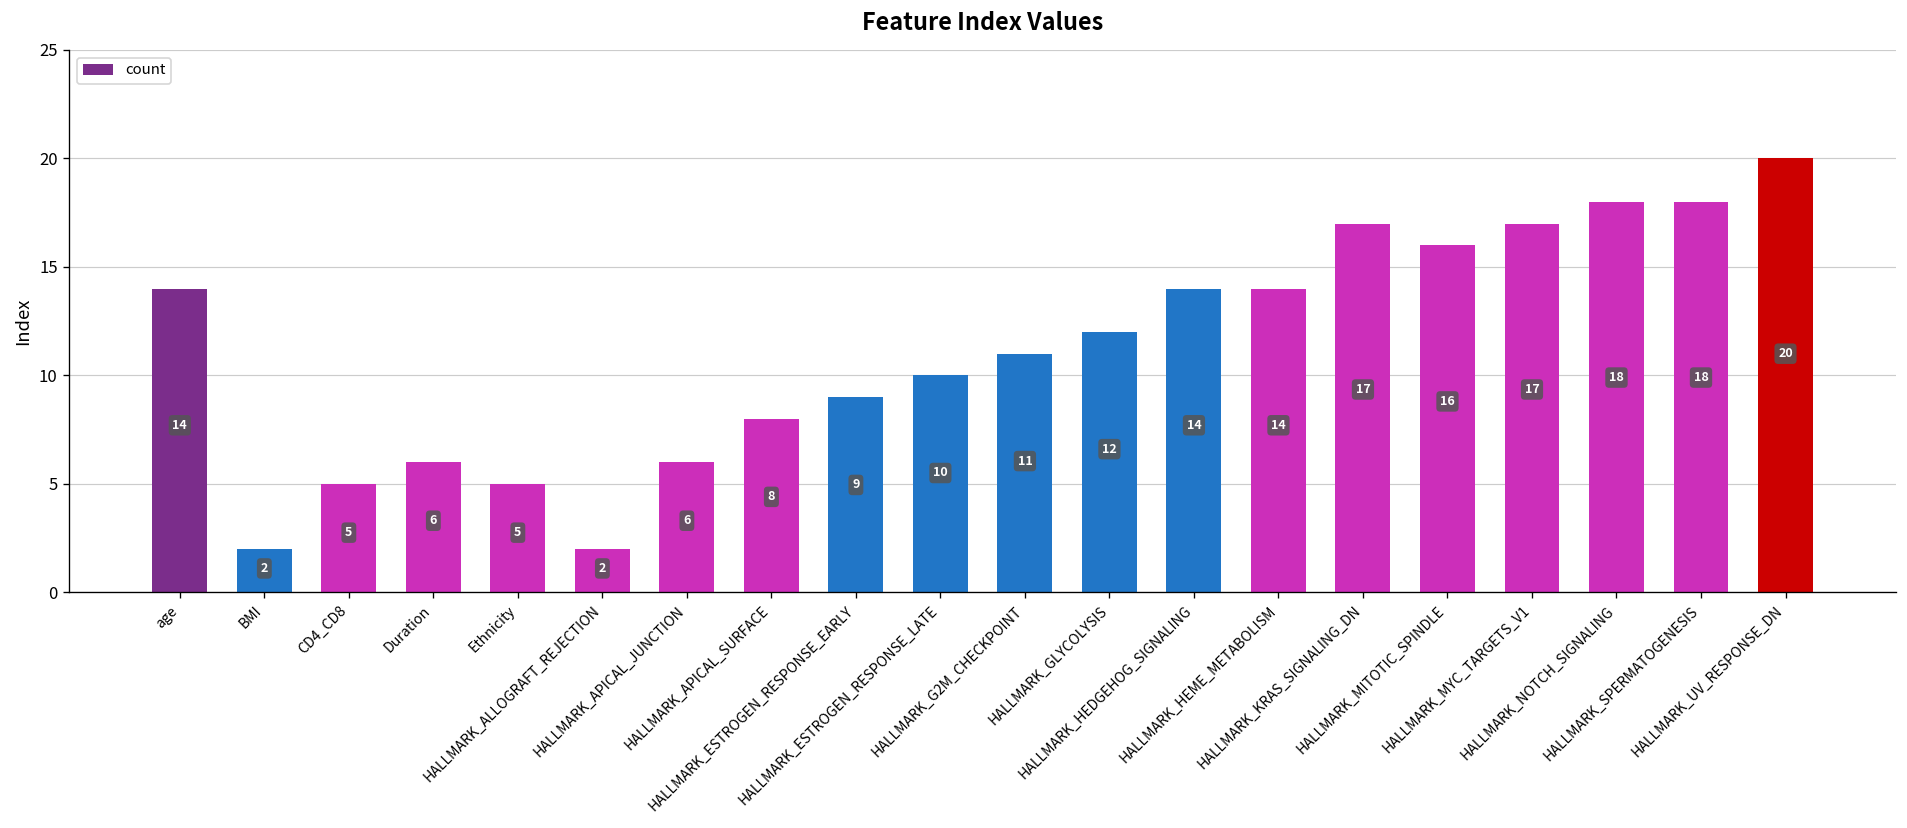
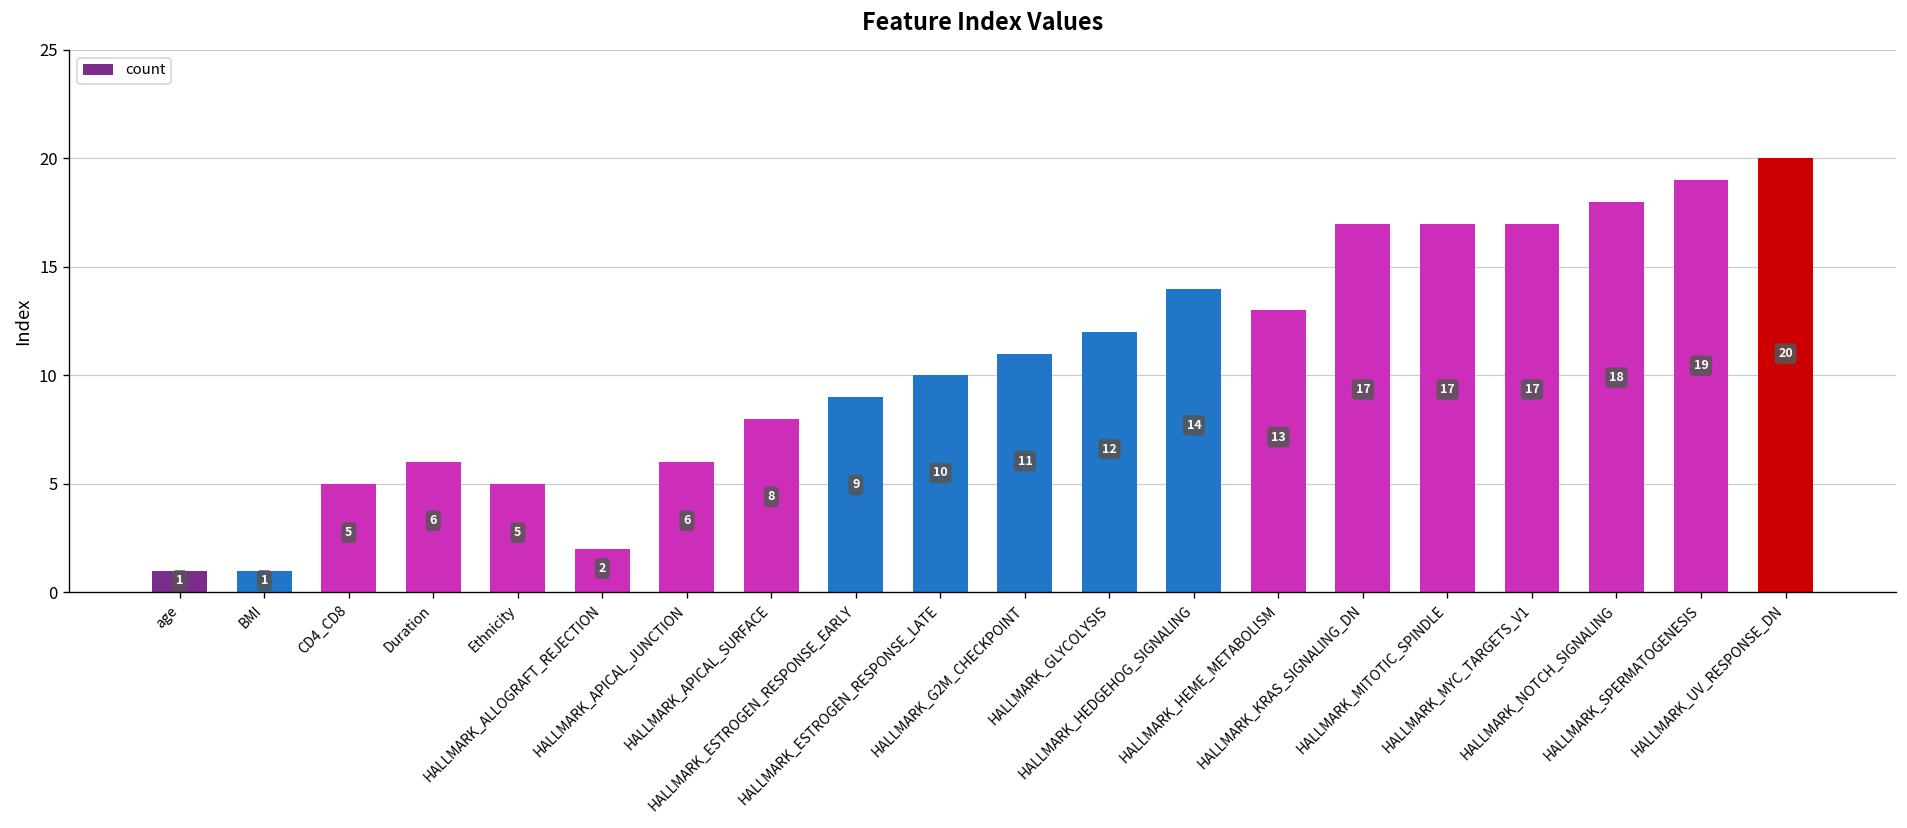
  {
-   "age": 14,
-   "BMI": 2,
-   "HALLMARK_HEME_METABOLISM": 14,
-   "HALLMARK_MITOTIC_SPINDLE": 16,
-   "HALLMARK_SPERMATOGENESIS": 18
+   "age": 1,
+   "BMI": 1,
+   "HALLMARK_HEME_METABOLISM": 13,
+   "HALLMARK_MITOTIC_SPINDLE": 17,
+   "HALLMARK_SPERMATOGENESIS": 19
  }
